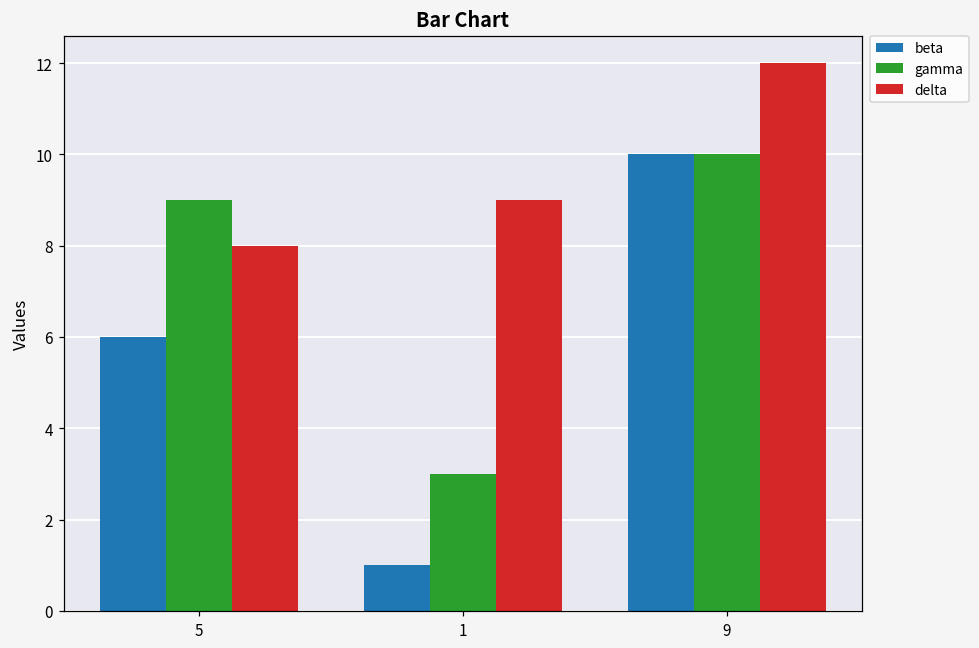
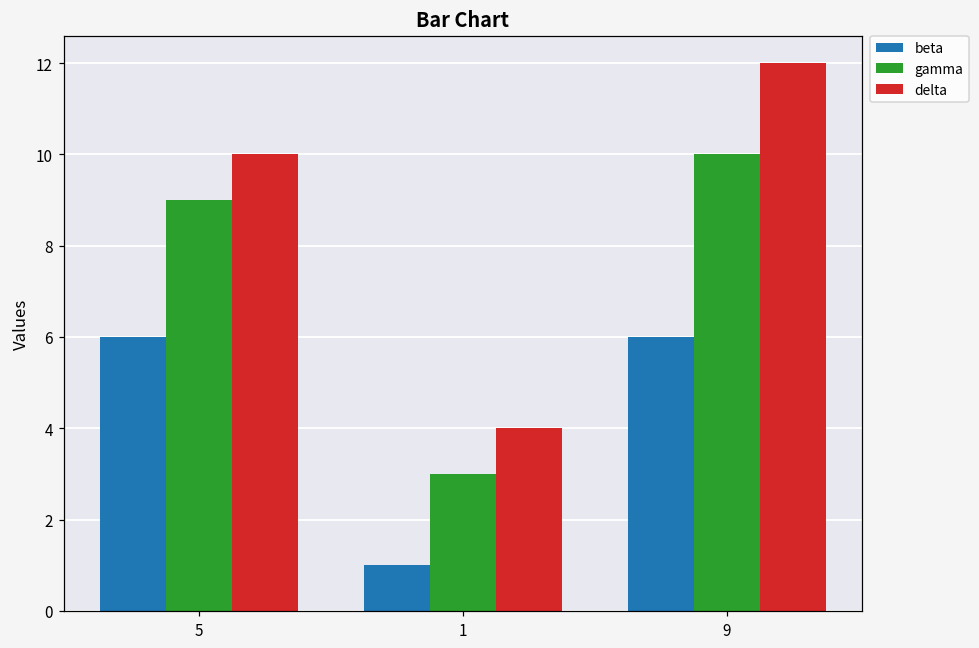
  {
    "beta": {
      "5": 6,
      "1": 1,
-     "9": 10
+     "9": 6
    },
    "gamma": {
      "5": 9,
      "1": 3,
      "9": 10
    },
    "delta": {
-     "5": 8,
-     "1": 9,
+     "5": 10,
+     "1": 4,
      "9": 12
    }
  }
